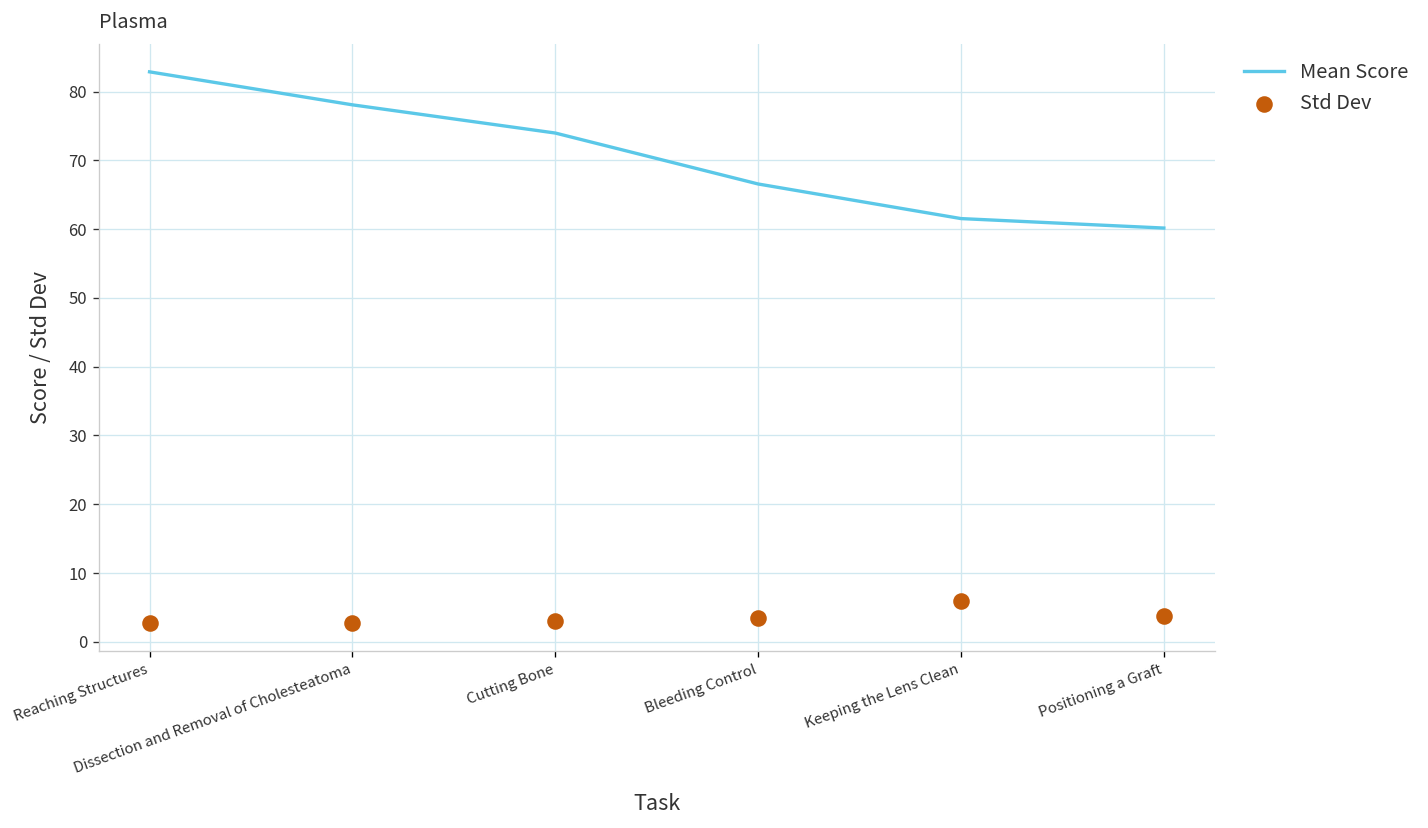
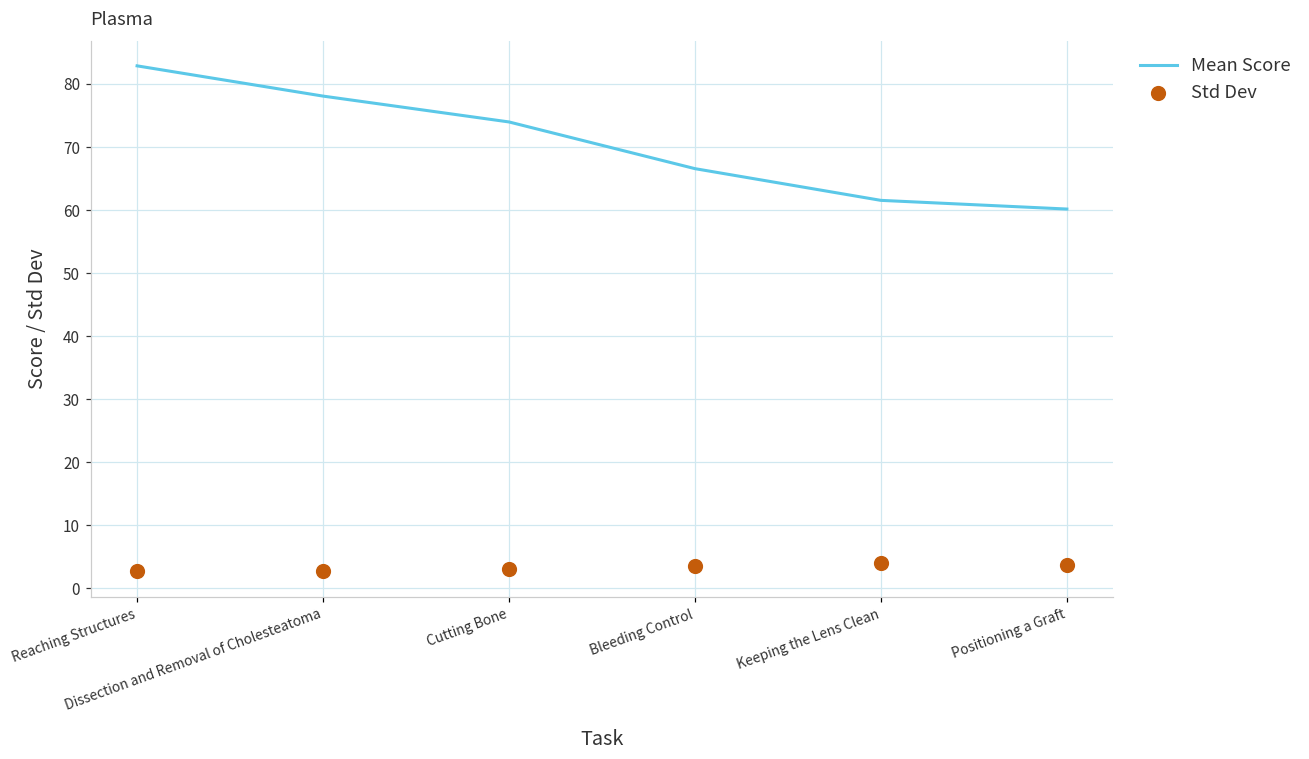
  {
    "Mean Score": {
      "Reaching Structures": 83,
      "Dissection and Removal of Cholesteatoma": 78,
      "Cutting Bone": 74,
      "Bleeding Control": 67,
      "Keeping the Lens Clean": 62,
      "Positioning a Graft": 60
    },
    "Std Dev": {
-     "Keeping the Lens Clean": 6
+     "Keeping the Lens Clean": 4
    }
  }
